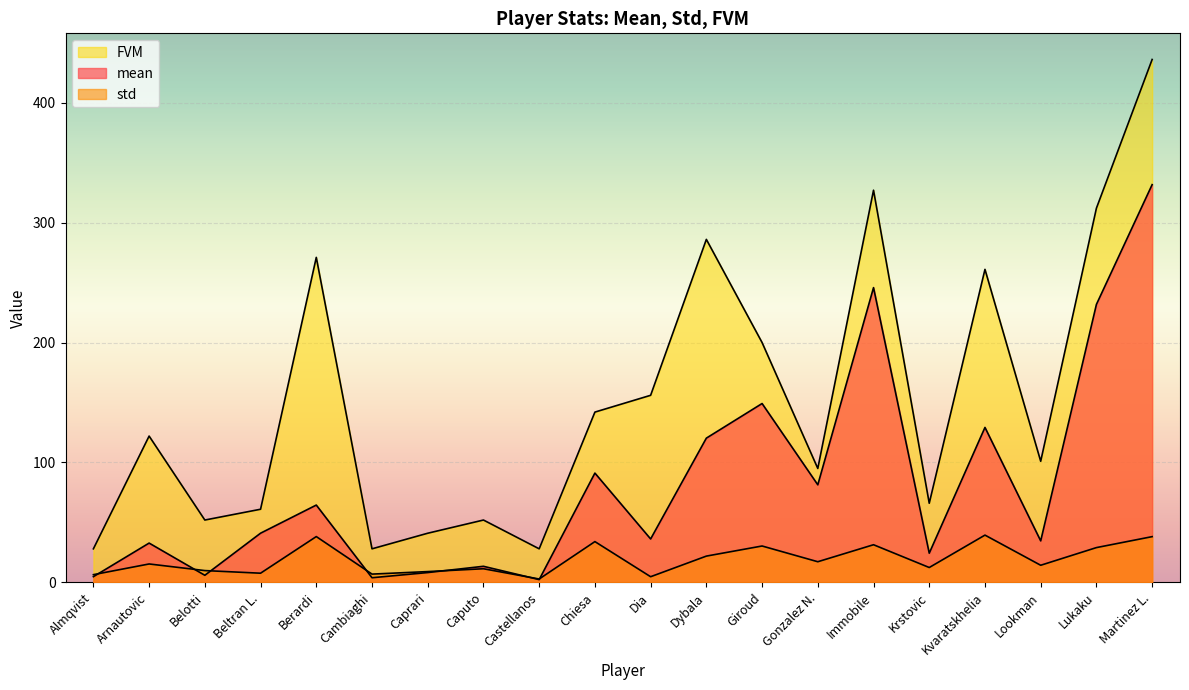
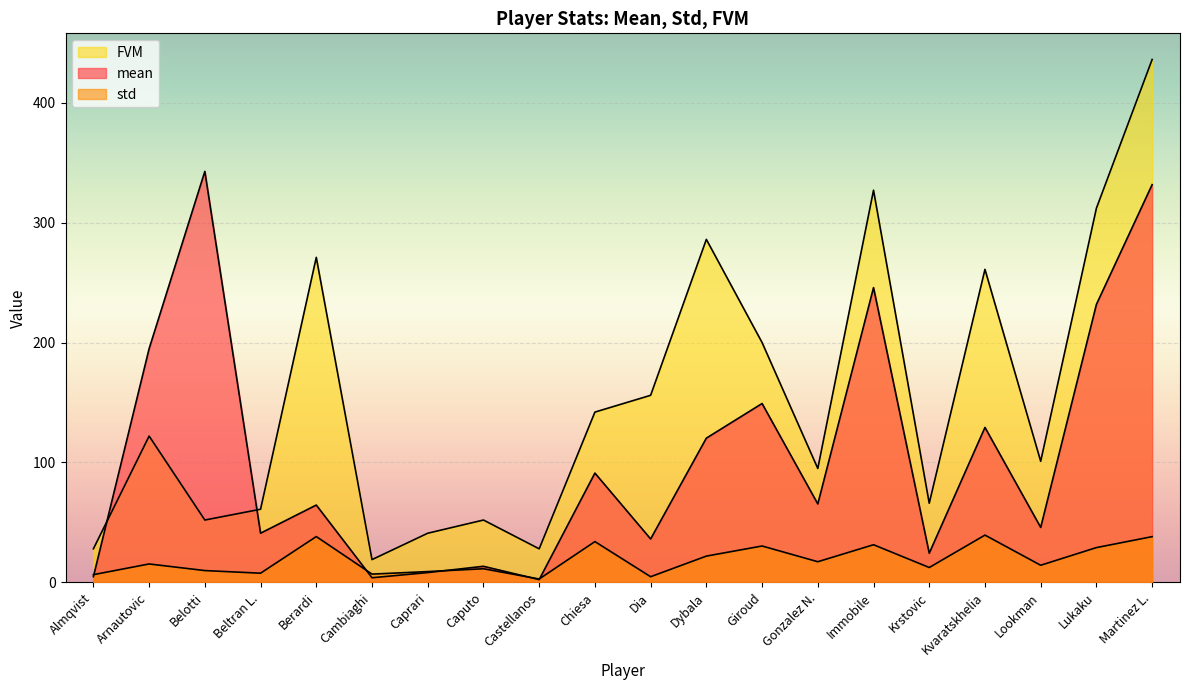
  {
    "FVM": {
      "Almqvist": 28,
      "Arnautovic": 122,
      "Belotti": 52,
      "Beltran L.": 61,
      "Berardi": 271,
-     "Cambiaghi": 28,
+     "Cambiaghi": 19,
      "Caprari": 41,
      "Caputo": 52,
      "Castellanos": 28,
      "Chiesa": 142,
      "Dia": 156,
      "Dybala": 286,
      "Giroud": 200,
      "Gonzalez N.": 95,
      "Immobile": 327,
      "Krstovic": 66,
      "Kvaratskhelia": 261,
      "Lookman": 101,
      "Lukaku": 312,
      "Martinez L.": 436
    },
    "mean": {
-     "Arnautovic": 33,
-     "Belotti": 6,
+     "Arnautovic": 195,
+     "Belotti": 343,
      "Beltran L.": 41,
      "Berardi": 64,
      "Cambiaghi": 4,
      "Chiesa": 91,
      "Dia": 36,
      "Dybala": 120,
      "Giroud": 149,
-     "Gonzalez N.": 81,
+     "Gonzalez N.": 65,
      "Immobile": 246,
      "Krstovic": 24,
      "Kvaratskhelia": 129,
-     "Lookman": 35,
+     "Lookman": 46,
      "Lukaku": 232,
      "Martinez L.": 332
    },
    "std": {
      "Arnautovic": 15,
      "Belotti": 10,
      "Beltran L.": 8,
      "Berardi": 38,
      "Cambiaghi": 7,
      "Chiesa": 34,
      "Dia": 5,
      "Dybala": 22,
      "Giroud": 30,
      "Gonzalez N.": 17,
      "Immobile": 31,
      "Krstovic": 12,
      "Kvaratskhelia": 39,
      "Lookman": 14,
      "Lukaku": 29,
      "Martinez L.": 38
    }
  }
